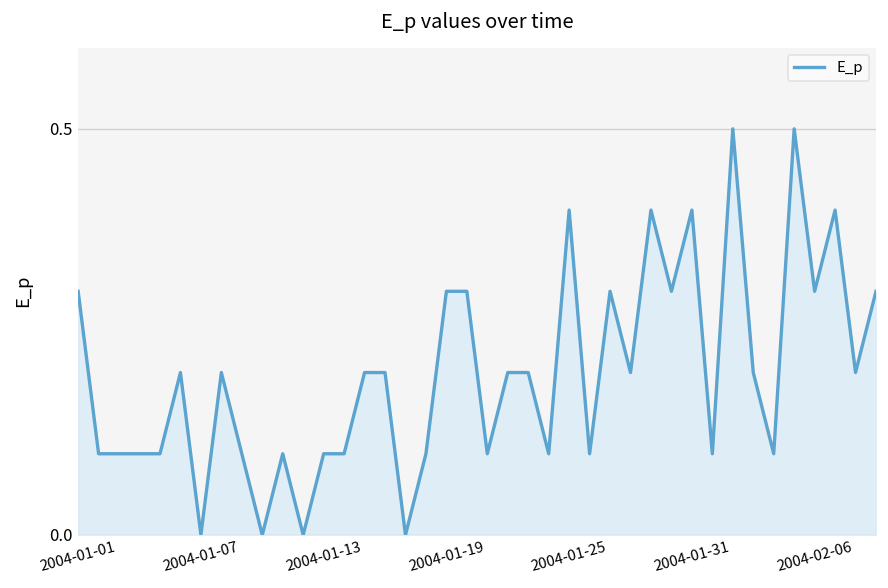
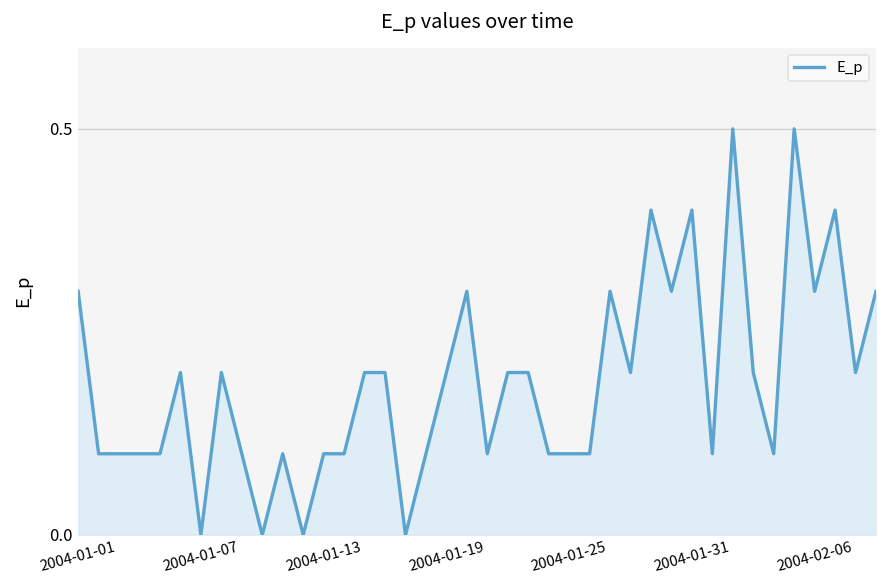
  {
    "2004-01-01": 0.3,
    "2004-01-07": 0.0,
    "2004-01-13": 0.1,
-   "2004-01-19": 0.3,
-   "2004-01-25": 0.4,
+   "2004-01-19": 0.2,
+   "2004-01-25": 0.1,
    "2004-01-31": 0.4,
    "2004-02-06": 0.3
  }
